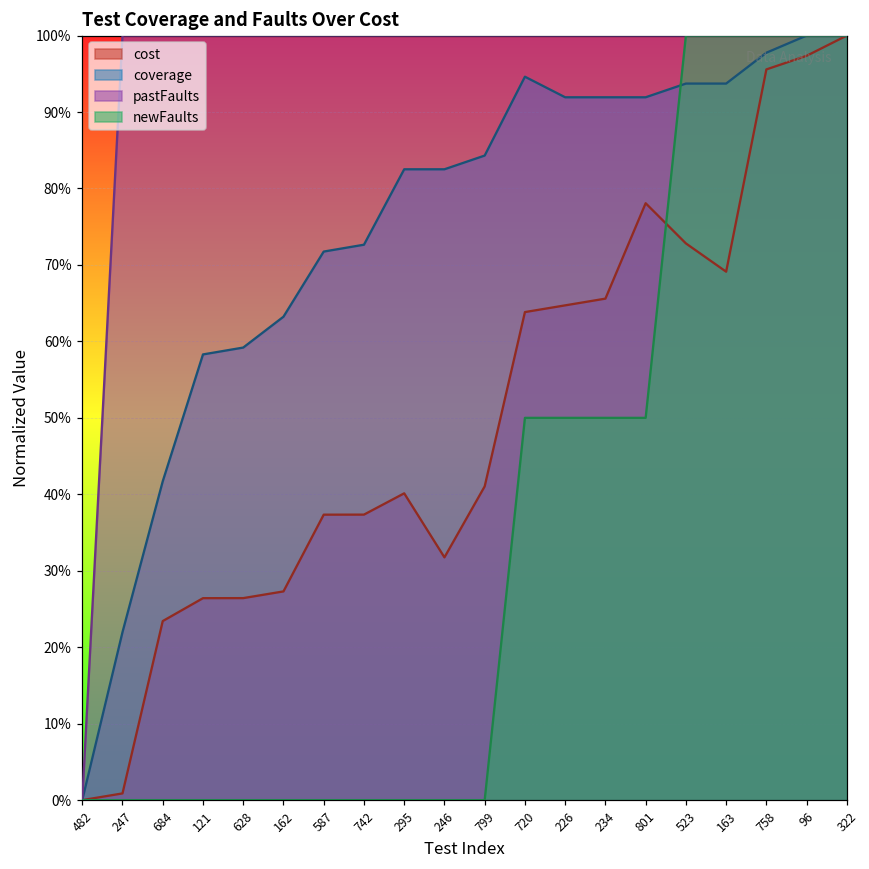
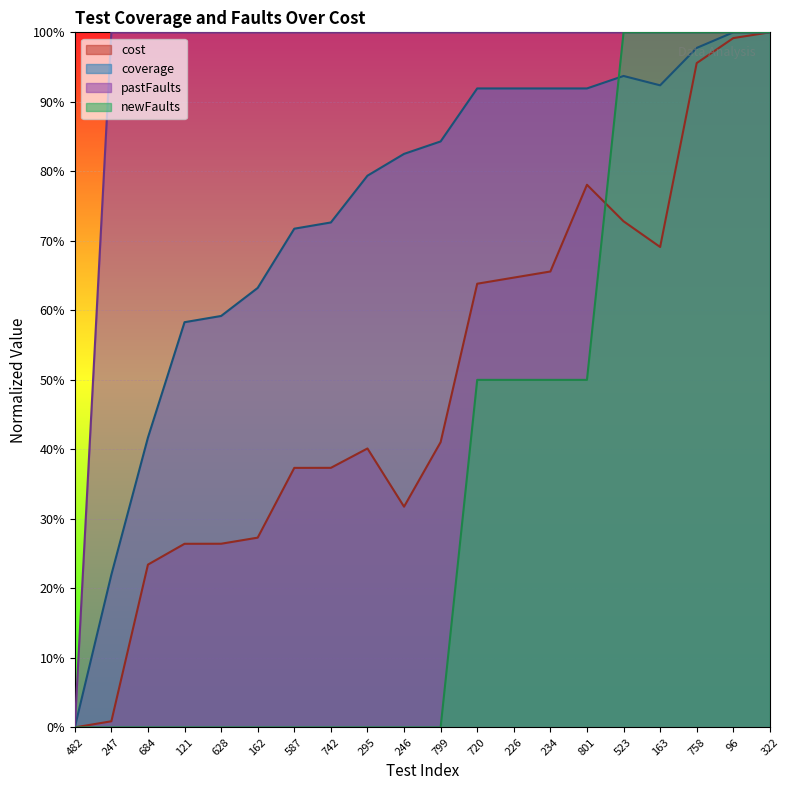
  {
    "cost": {
      "247": "1%",
      "684": "23%",
      "121": "26%",
      "628": "26%",
      "162": "27%",
      "587": "37%",
      "742": "37%",
      "295": "40%",
      "246": "32%",
      "799": "41%",
      "720": "64%",
      "226": "65%",
      "234": "66%",
      "801": "78%",
      "523": "73%",
      "163": "69%",
      "758": "96%",
-     "96": "97%"
+     "96": "99%"
    },
    "coverage": {
      "247": "22%",
      "684": "42%",
      "121": "58%",
      "628": "59%",
      "162": "63%",
      "587": "72%",
      "742": "73%",
-     "295": "83%",
+     "295": "79%",
      "246": "83%",
      "799": "84%",
-     "720": "95%",
+     "720": "92%",
      "226": "92%",
      "234": "92%",
      "801": "92%",
      "523": "94%",
-     "163": "94%",
+     "163": "92%",
      "758": "98%"
    },
    "pastFaults": {
      "247": "100%",
      "684": "100%",
      "121": "100%",
      "628": "100%",
      "162": "100%",
      "587": "100%",
      "742": "100%",
      "295": "100%",
      "246": "100%",
      "799": "100%",
      "720": "100%",
      "226": "100%",
      "234": "100%",
      "801": "100%"
    },
    "newFaults": {
      "247": "0%",
      "684": "0%",
      "121": "0%",
      "628": "0%",
      "162": "0%",
      "587": "0%",
      "742": "0%",
      "295": "0%",
      "246": "0%",
      "799": "0%",
      "720": "50%",
      "226": "50%",
      "234": "50%",
      "801": "50%"
    }
  }
